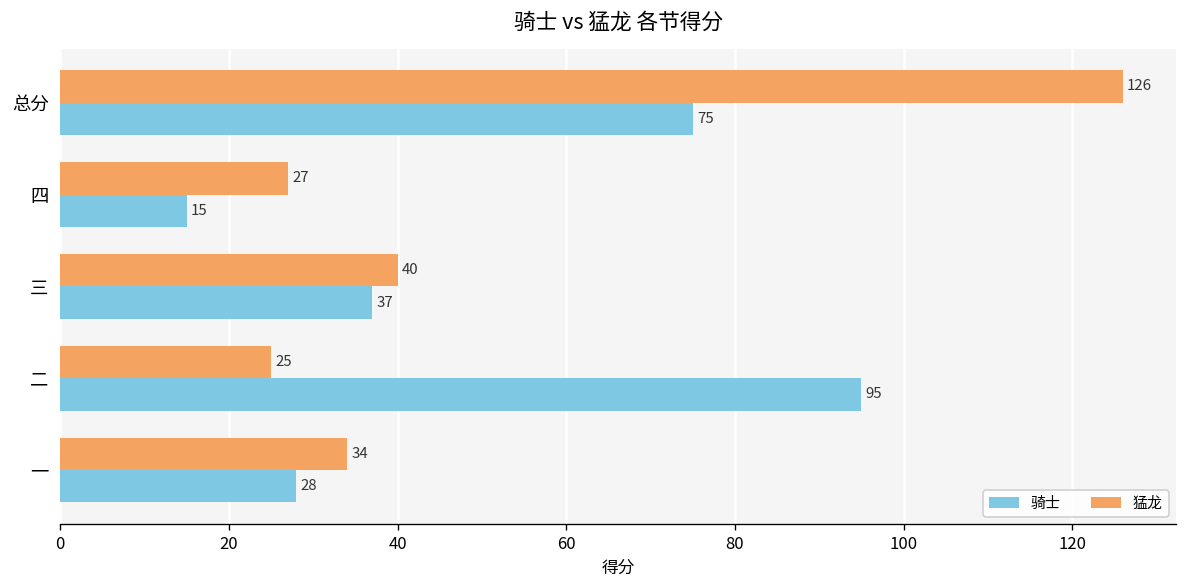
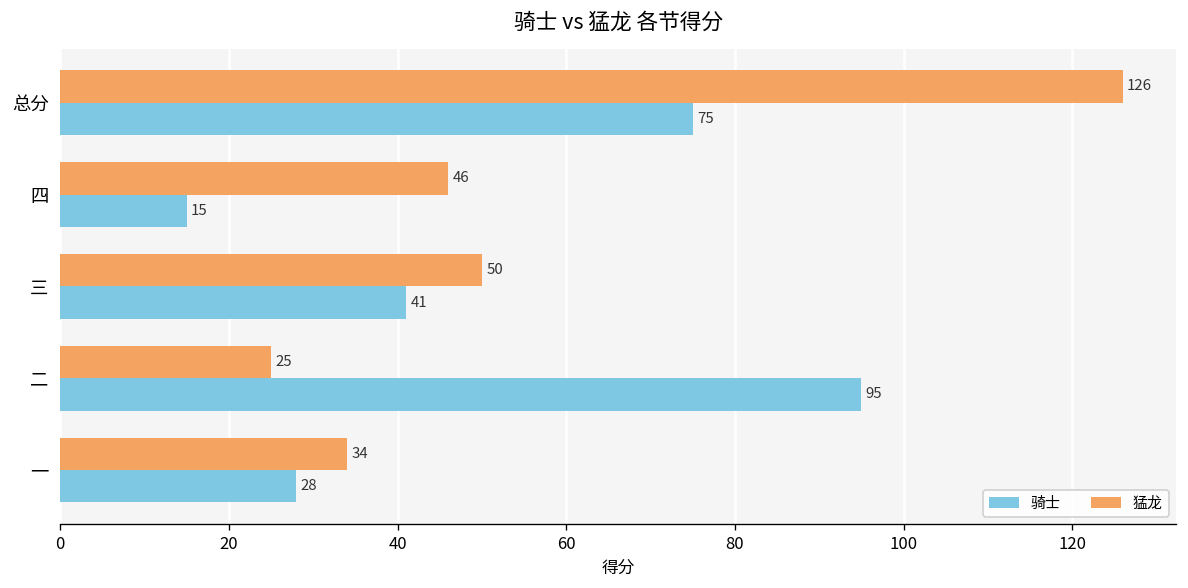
  {
    "骑士": {
      "总分": 75,
      "四": 15,
-     "三": 37,
+     "三": 41,
      "二": 95,
      "一": 28
    },
    "猛龙": {
      "总分": 126,
-     "四": 27,
-     "三": 40,
+     "四": 46,
+     "三": 50,
      "二": 25,
      "一": 34
    }
  }
